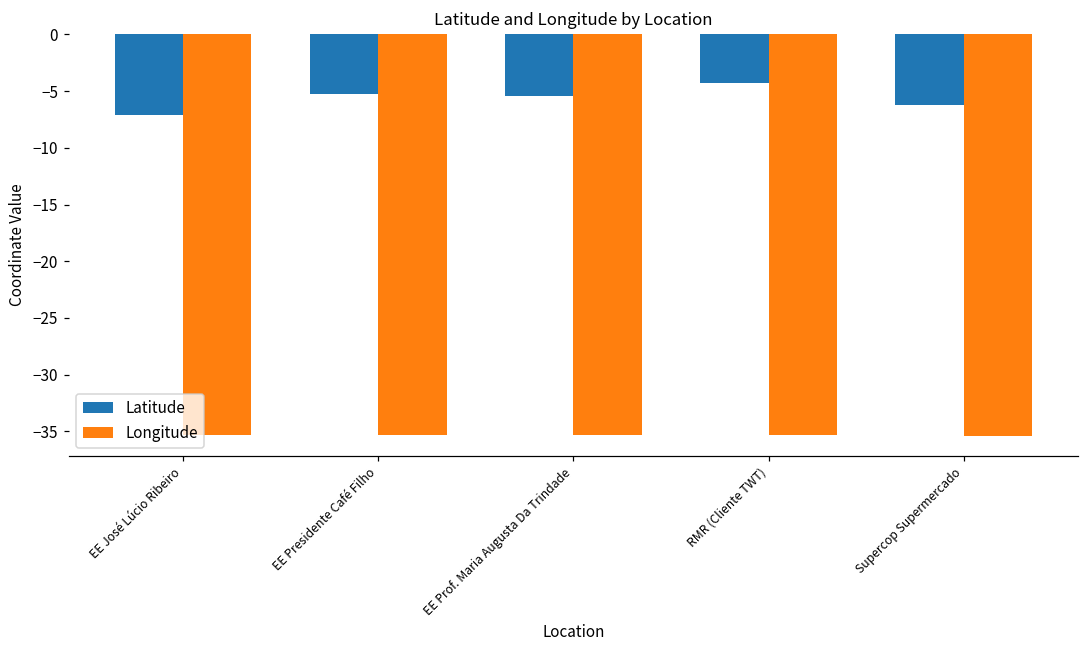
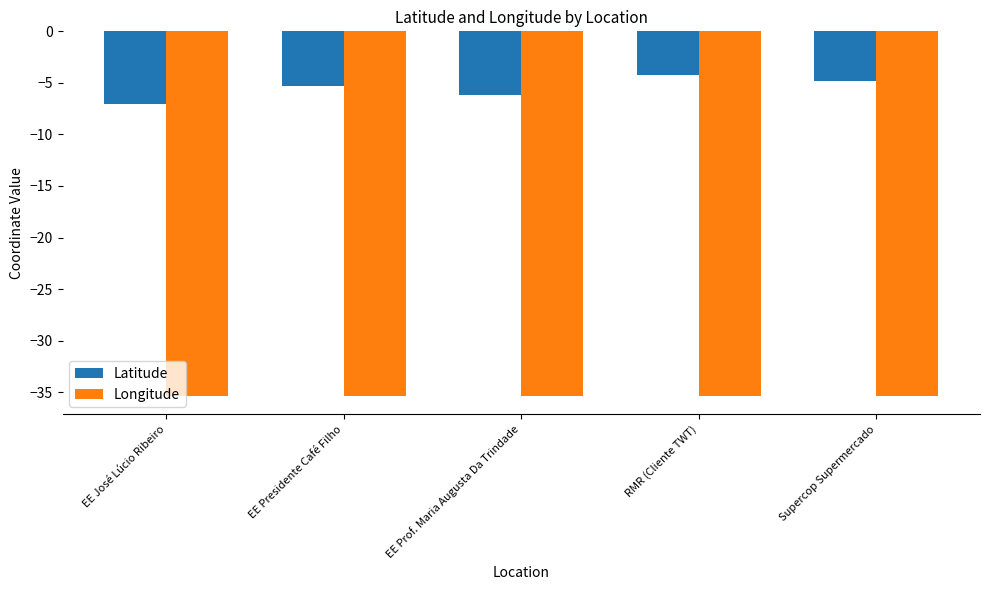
  {
    "Latitude": {
      "EE José Lúcio Ribeiro": -7.1,
      "EE Presidente Café Filho": -5.3,
-     "EE Prof. Maria Augusta Da Trindade": -5.4,
+     "EE Prof. Maria Augusta Da Trindade": -6.2,
      "RMR (Cliente TWT)": -4.3,
-     "Supercop Supermercado": -6.2
+     "Supercop Supermercado": -4.8
    },
    "Longitude": {
      "EE José Lúcio Ribeiro": -35.4,
      "EE Presidente Café Filho": -35.4,
      "EE Prof. Maria Augusta Da Trindade": -35.4,
      "RMR (Cliente TWT)": -35.4,
      "Supercop Supermercado": -35.4
    }
  }
